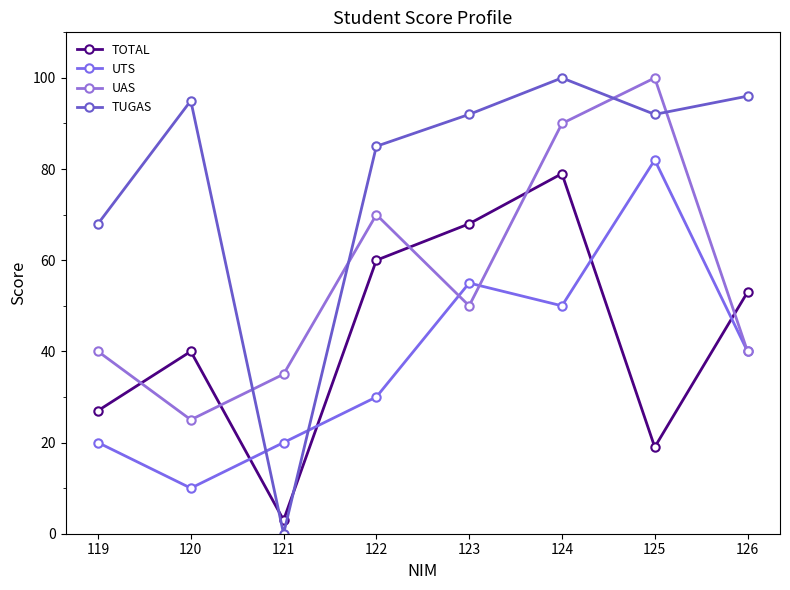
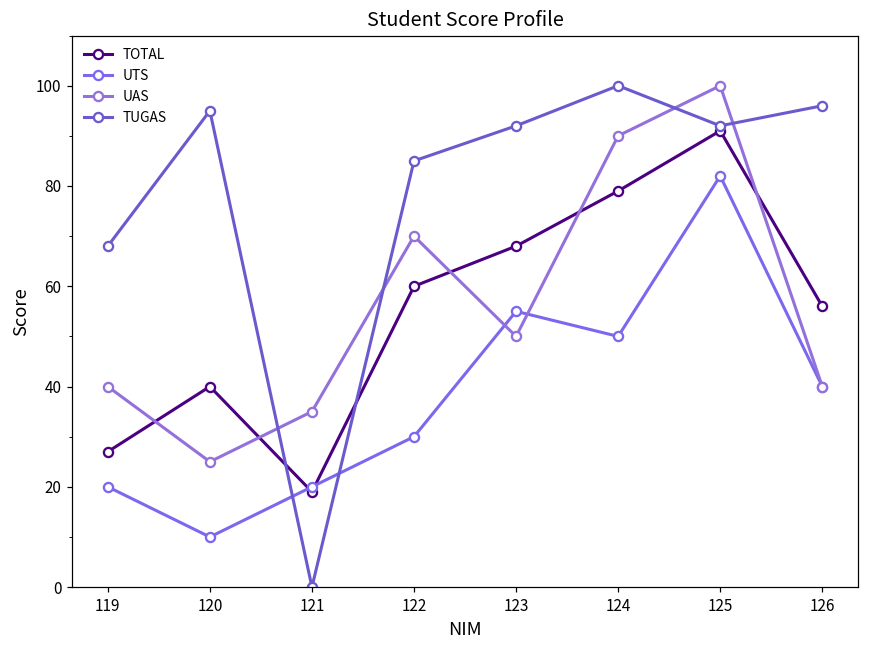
  {
    "TOTAL": {
      "119": 27,
      "120": 40,
-     "121": 3,
+     "121": 19,
      "122": 60,
      "123": 68,
      "124": 79,
-     "125": 19,
-     "126": 53
+     "125": 91,
+     "126": 56
    }
  }
